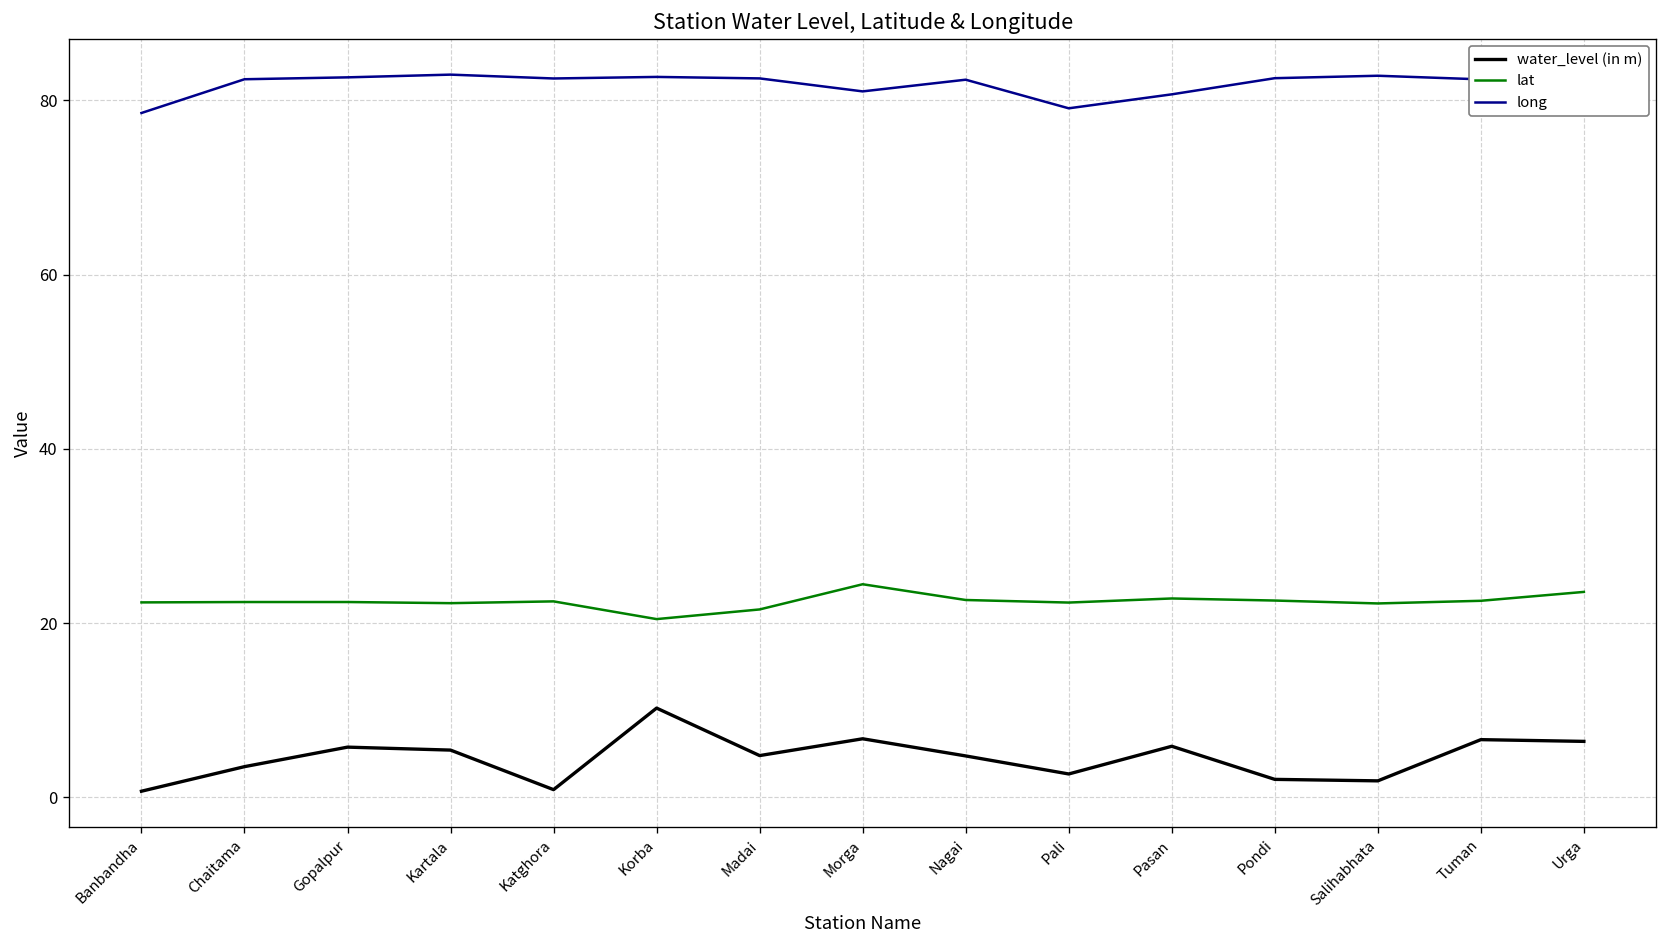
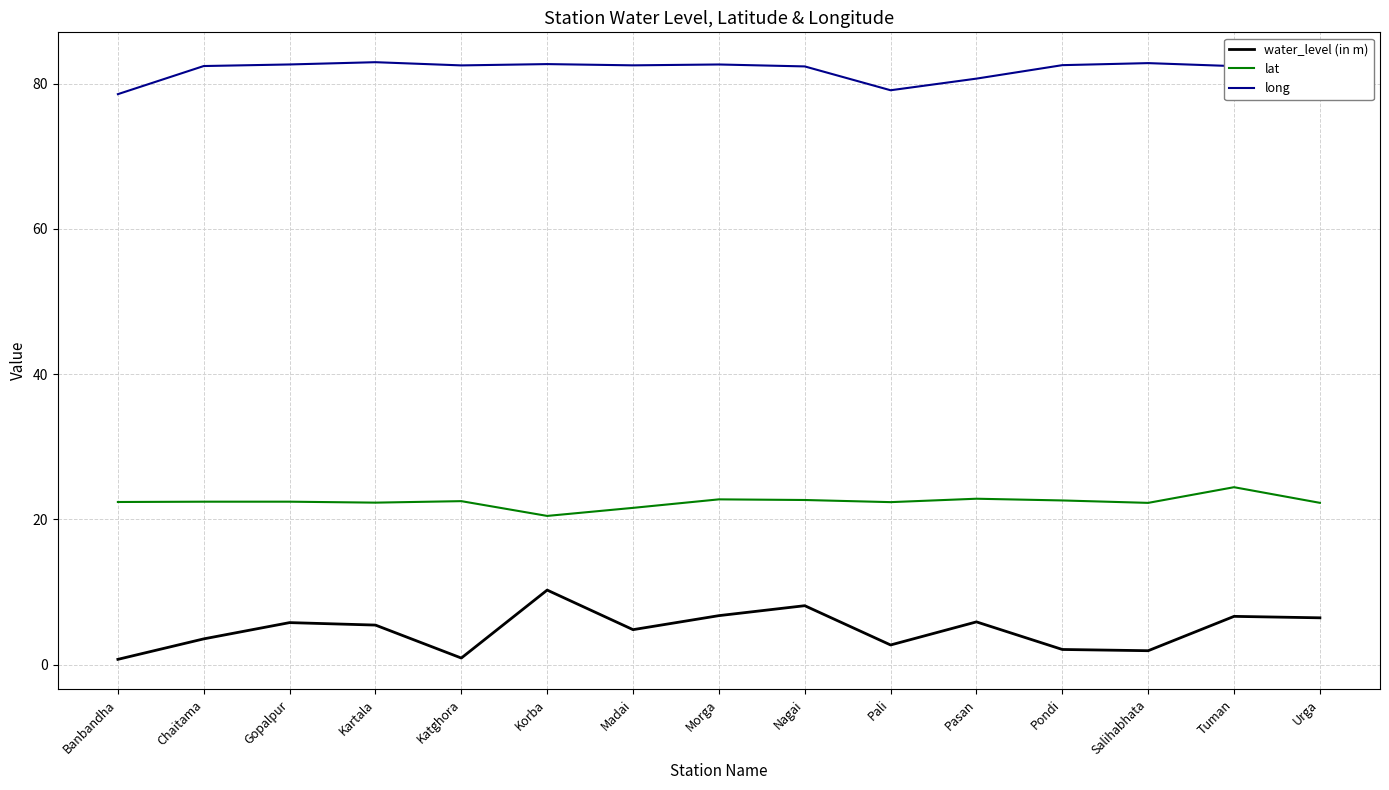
  {
    "water_level (in m)": {
      "Banbandha": 1,
      "Chaitama": 4,
      "Gopalpur": 6,
      "Kartala": 5,
      "Katghora": 1,
      "Korba": 10,
      "Madai": 5,
      "Morga": 7,
-     "Nagai": 5,
+     "Nagai": 8,
      "Pali": 3,
      "Pasan": 6,
      "Pondi": 2,
      "Salihabhata": 2,
      "Tuman": 7,
      "Urga": 6
    },
    "lat": {
      "Banbandha": 22,
      "Chaitama": 22,
      "Gopalpur": 22,
      "Kartala": 22,
      "Katghora": 23,
      "Korba": 20,
      "Madai": 22,
-     "Morga": 24,
+     "Morga": 23,
      "Nagai": 23,
      "Pali": 22,
      "Pasan": 23,
      "Pondi": 23,
      "Salihabhata": 22,
-     "Tuman": 23,
-     "Urga": 24
+     "Tuman": 24,
+     "Urga": 22
    },
    "long": {
      "Banbandha": 79,
      "Chaitama": 82,
      "Gopalpur": 83,
      "Kartala": 83,
      "Katghora": 83,
      "Korba": 83,
      "Madai": 83,
-     "Morga": 81,
+     "Morga": 83,
      "Nagai": 82,
      "Pali": 79,
      "Pasan": 81,
      "Pondi": 83,
      "Salihabhata": 83
    }
  }
